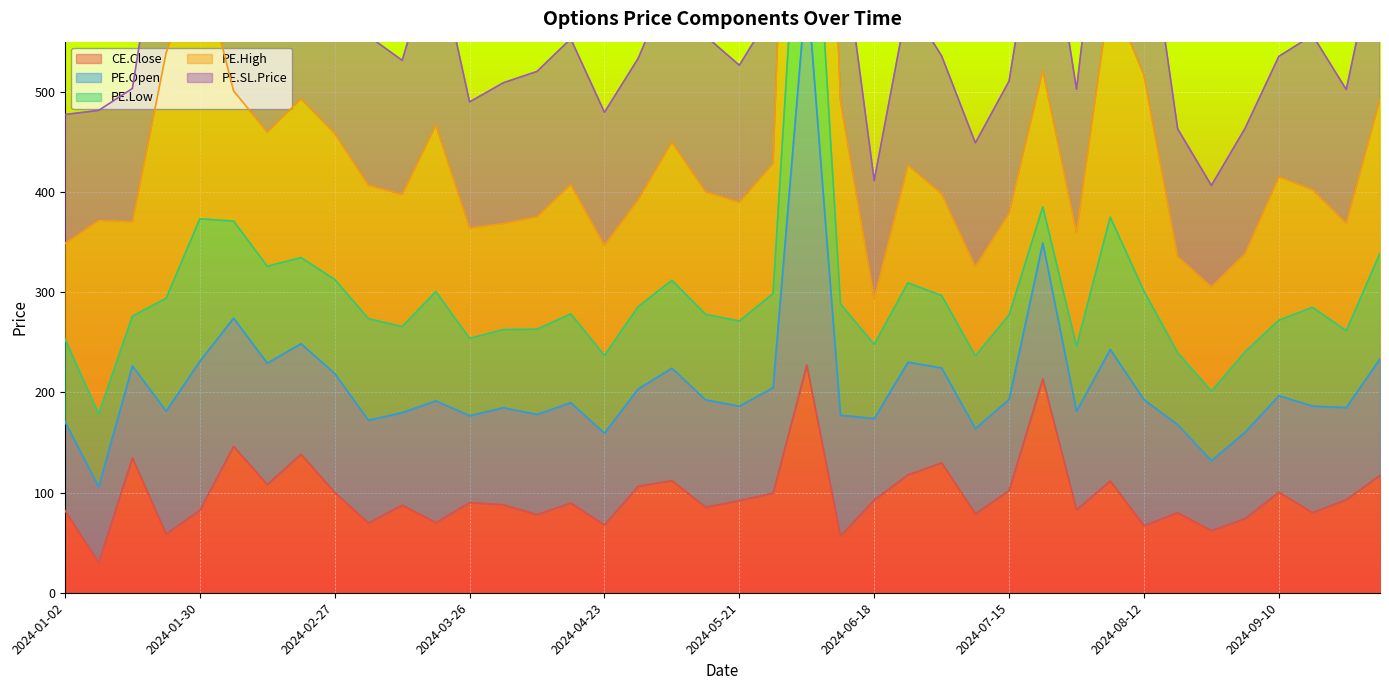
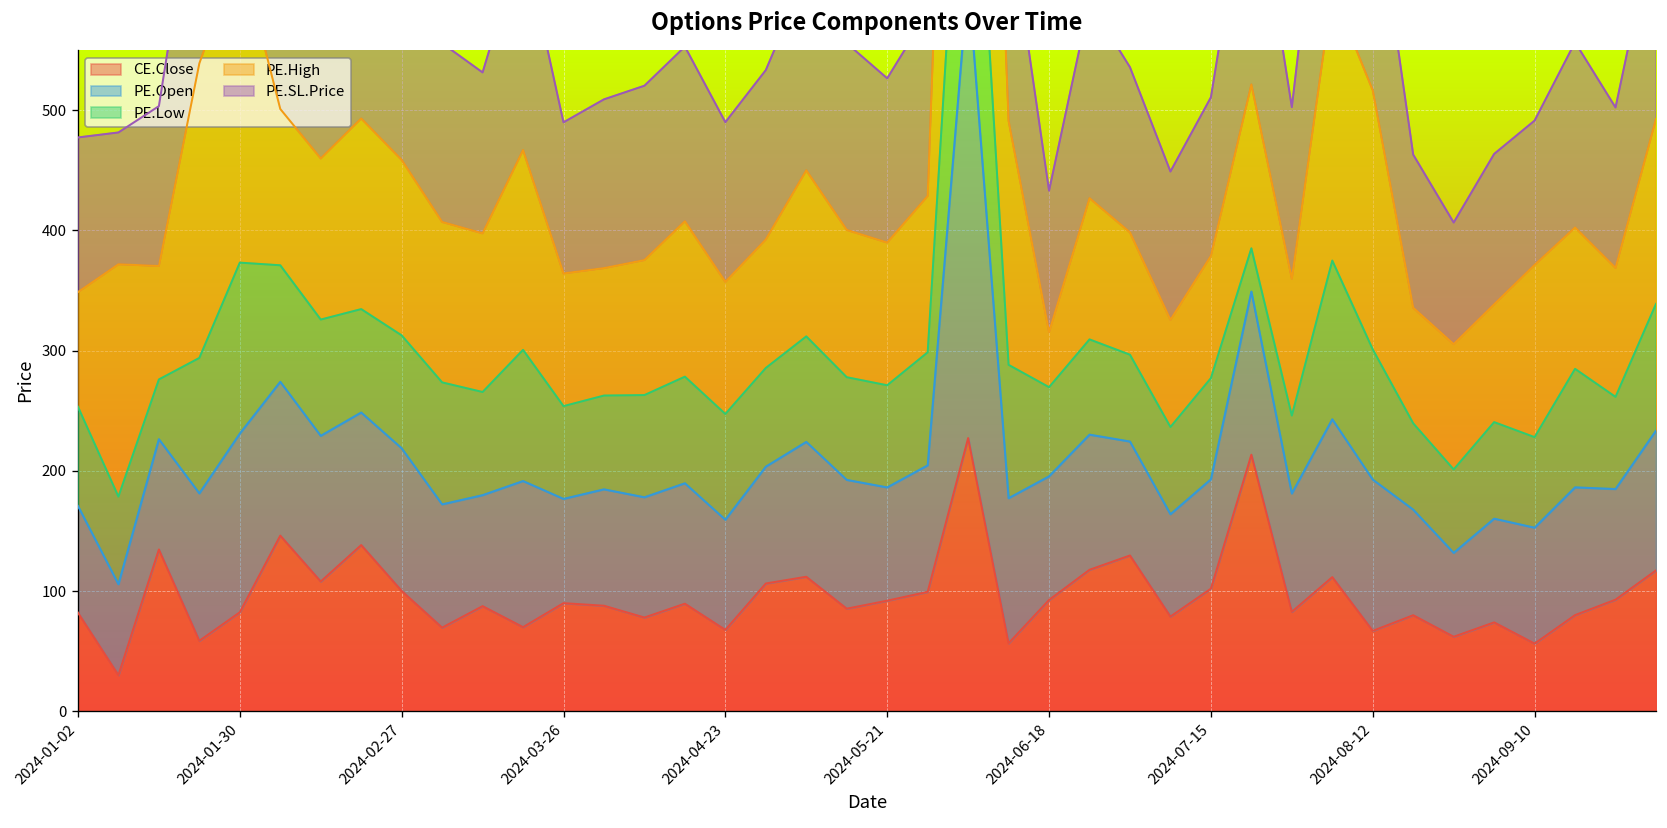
  {
    "CE.Close": {
      "2024-01-02": 82,
      "2024-01-30": 82,
      "2024-02-27": 100,
      "2024-03-26": 90,
      "2024-04-23": 68,
      "2024-05-21": 92,
      "2024-06-18": 93,
      "2024-07-15": 102,
      "2024-08-12": 67,
-     "2024-09-10": 100
+     "2024-09-10": 56
    },
    "PE.Open": {
      "2024-01-02": 89,
      "2024-01-30": 149,
      "2024-02-27": 119,
      "2024-03-26": 87,
      "2024-04-23": 92,
      "2024-05-21": 94,
-     "2024-06-18": 81,
+     "2024-06-18": 103,
      "2024-07-15": 91,
      "2024-08-12": 126,
      "2024-09-10": 96
    },
    "PE.Low": {
      "2024-01-02": 83,
      "2024-01-30": 142,
      "2024-02-27": 94,
      "2024-03-26": 77,
-     "2024-04-23": 78,
+     "2024-04-23": 88,
      "2024-05-21": 85,
      "2024-06-18": 74,
      "2024-07-15": 84,
      "2024-08-12": 108,
      "2024-09-10": 75
    },
    "PE.High": {
      "2024-01-02": 95,
      "2024-02-27": 146,
      "2024-03-26": 110,
      "2024-04-23": 110,
      "2024-05-21": 119,
      "2024-06-18": 46,
      "2024-07-15": 102,
      "2024-08-12": 215,
      "2024-09-10": 143
    },
    "PE.SL.Price": {
      "2024-01-02": 129,
      "2024-03-26": 126,
      "2024-04-23": 133,
      "2024-05-21": 137,
      "2024-06-18": 118,
      "2024-07-15": 132,
      "2024-09-10": 120
    }
  }
